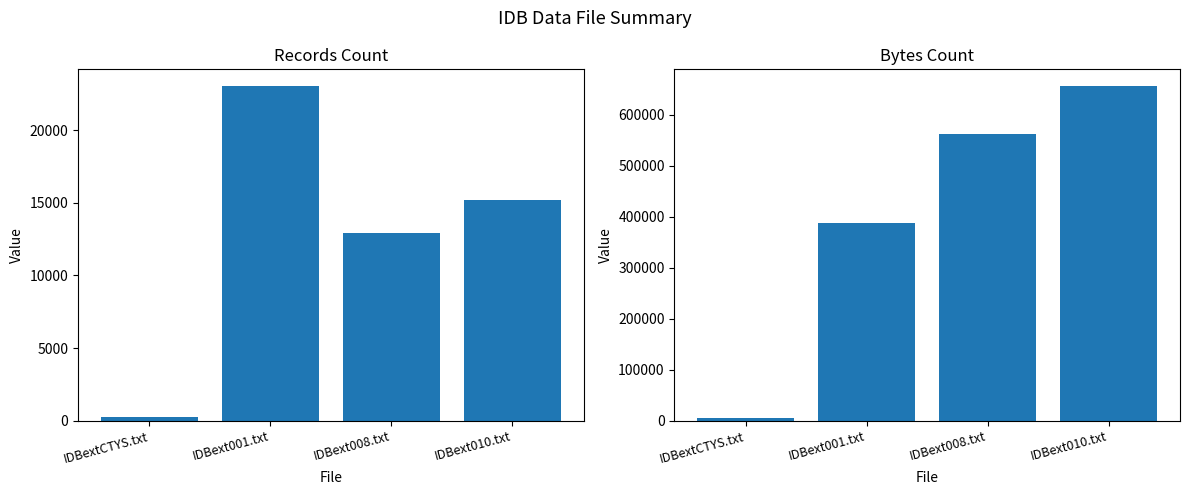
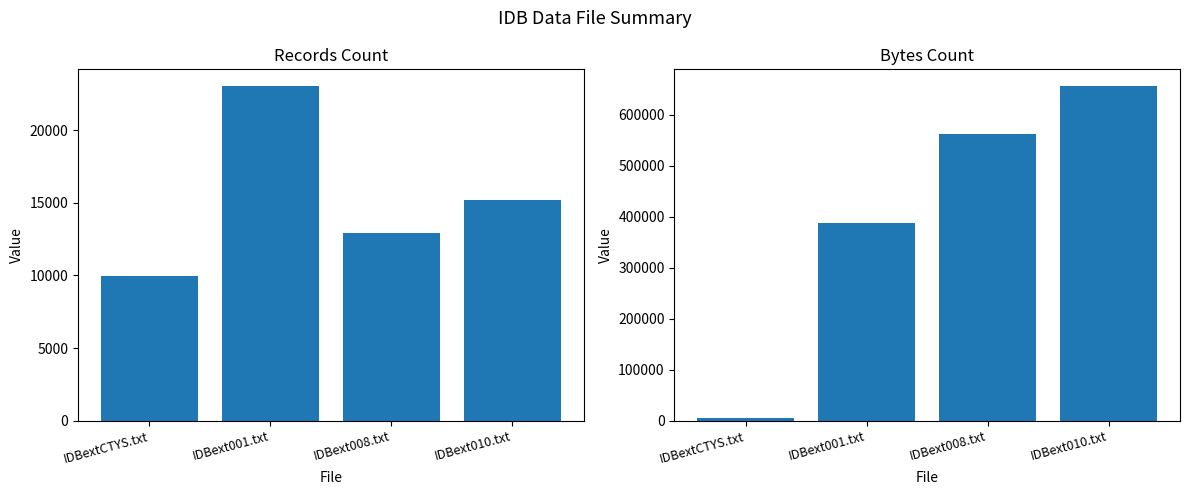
  {
    "Records Count": {
-     "IDBextCTYS.txt": 200,
+     "IDBextCTYS.txt": 9900,
      "IDBext001.txt": 23000,
      "IDBext008.txt": 12900,
      "IDBext010.txt": 15200
    },
    "Bytes Count": {
      "IDBext001.txt": 390000,
      "IDBext008.txt": 560000,
      "IDBext010.txt": 660000
    }
  }
